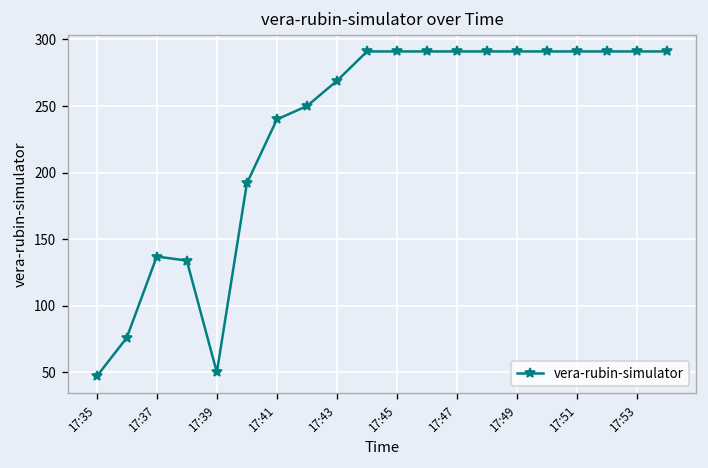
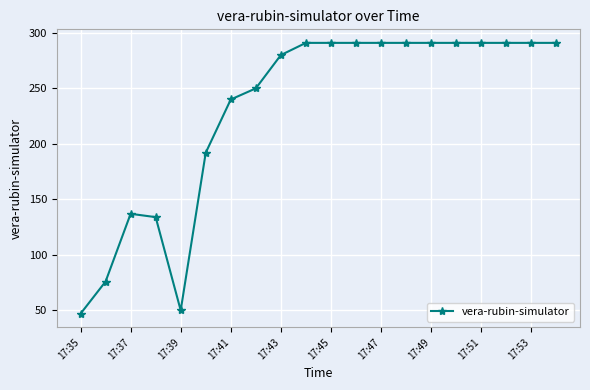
  {
    "17:35": 47,
    "17:37": 137,
    "17:39": 50,
    "17:41": 240,
-   "17:43": 269,
+   "17:43": 280,
    "17:45": 291,
    "17:47": 291,
    "17:49": 291,
    "17:51": 291,
    "17:53": 291
  }
